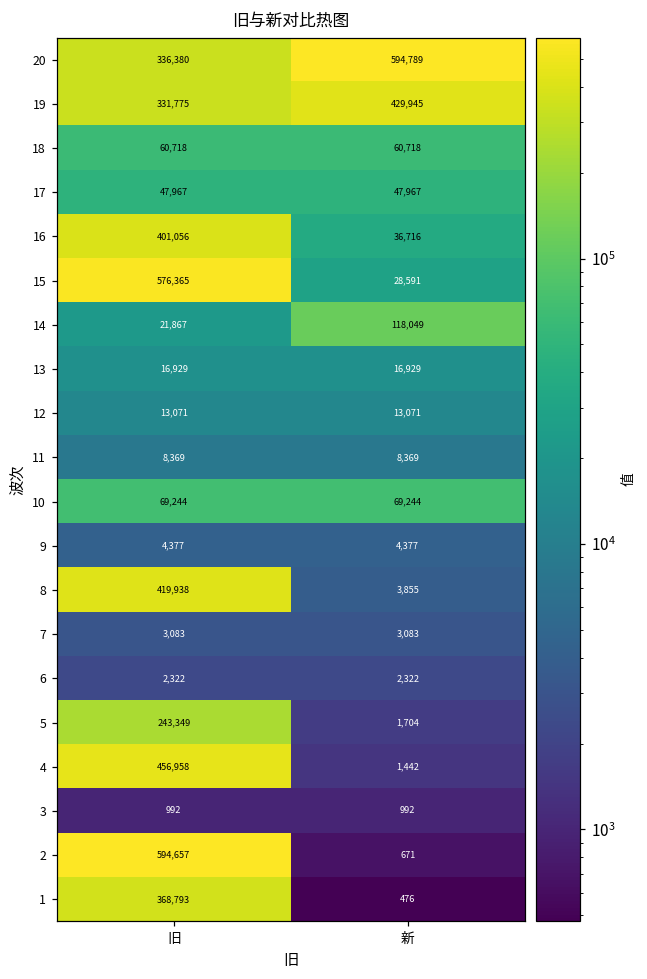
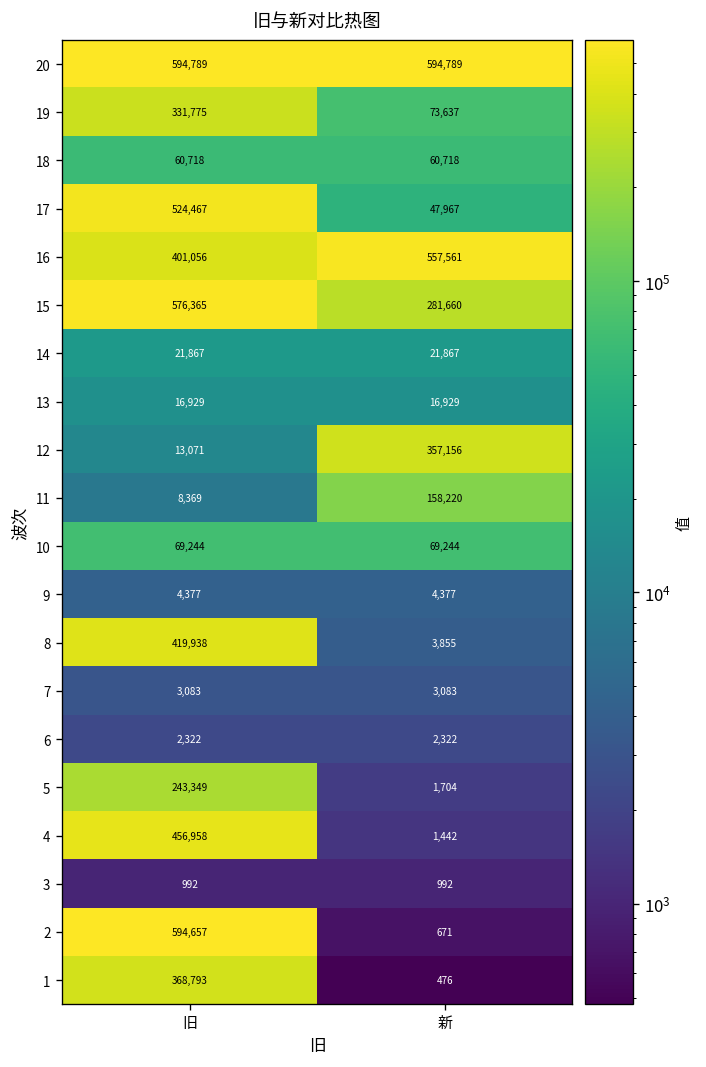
  {
    "20": {
-     "旧": "336,380",
+     "旧": "594,789",
      "新": "594,789"
    },
    "19": {
      "旧": "331,775",
-     "新": "429,945"
+     "新": "73,637"
    },
    "18": {
      "旧": "60,718",
      "新": "60,718"
    },
    "17": {
-     "旧": "47,967",
+     "旧": "524,467",
      "新": "47,967"
    },
    "16": {
      "旧": "401,056",
-     "新": "36,716"
+     "新": "557,561"
    },
    "15": {
      "旧": "576,365",
-     "新": "28,591"
+     "新": "281,660"
    },
    "14": {
      "旧": "21,867",
-     "新": "118,049"
+     "新": "21,867"
    },
    "13": {
      "旧": "16,929",
      "新": "16,929"
    },
    "12": {
      "旧": "13,071",
-     "新": "13,071"
+     "新": "357,156"
    },
    "11": {
      "旧": "8,369",
-     "新": "8,369"
+     "新": "158,220"
    },
    "10": {
      "旧": "69,244",
      "新": "69,244"
    },
    "9": {
      "旧": "4,377",
      "新": "4,377"
    },
    "8": {
      "旧": "419,938",
      "新": "3,855"
    },
    "7": {
      "旧": "3,083",
      "新": "3,083"
    },
    "6": {
      "旧": "2,322",
      "新": "2,322"
    },
    "5": {
      "旧": "243,349",
      "新": "1,704"
    },
    "4": {
      "旧": "456,958",
      "新": "1,442"
    },
    "3": {
      "旧": "992",
      "新": "992"
    },
    "2": {
      "旧": "594,657",
      "新": "671"
    },
    "1": {
      "旧": "368,793",
      "新": "476"
    }
  }
